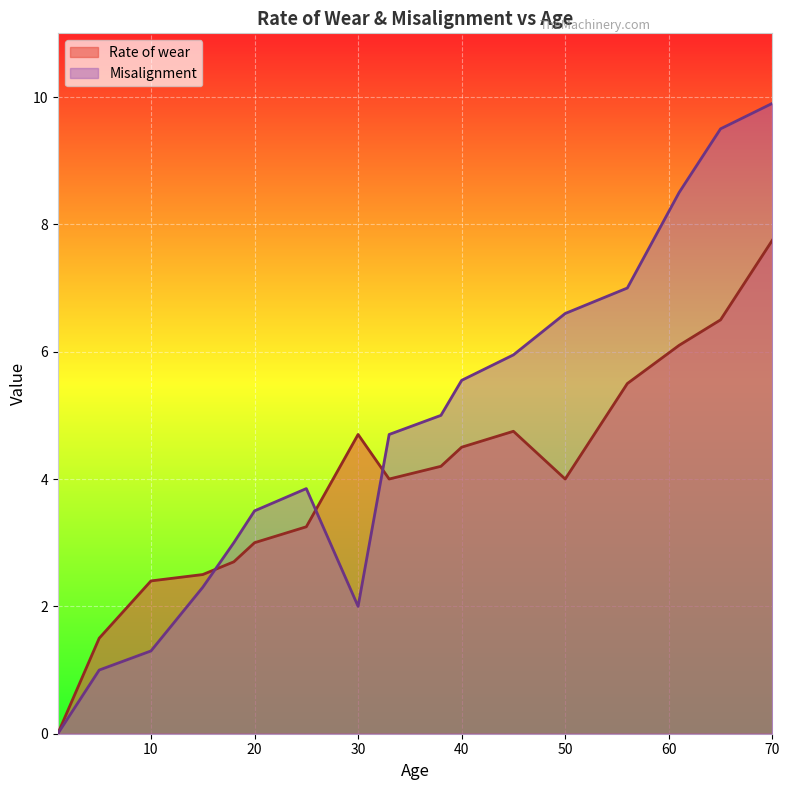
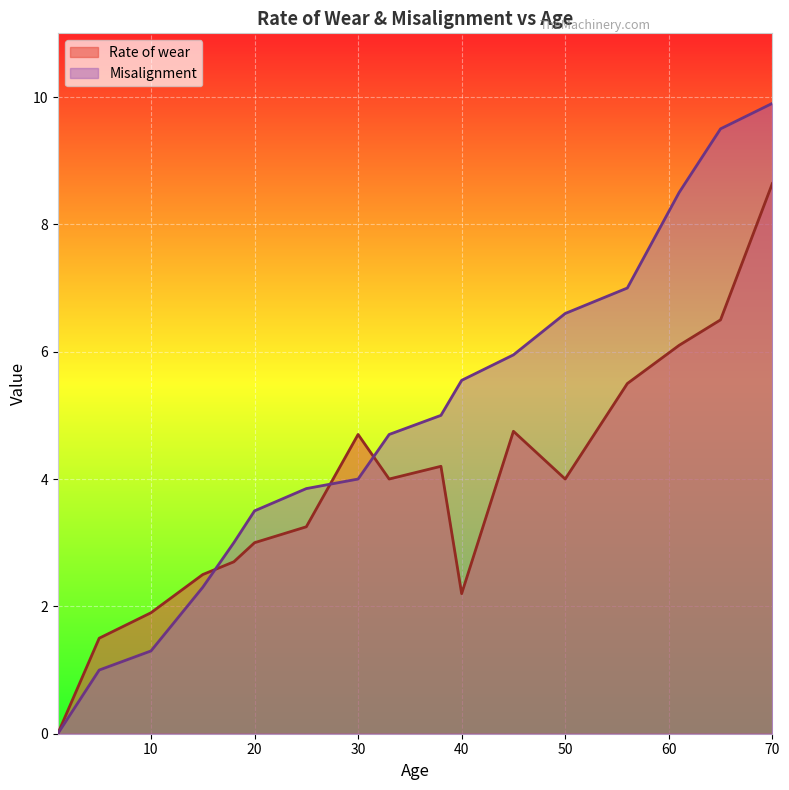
  {
    "Rate of wear": {
-     "10": 2.4,
+     "10": 1.9,
      "20": 3.0,
      "30": 4.7,
-     "40": 4.5,
+     "40": 2.2,
      "50": 4.0,
-     "70": 7.8
+     "70": 8.6
    },
    "Misalignment": {
      "10": 1.3,
      "20": 3.5,
-     "30": 2,
+     "30": 4,
      "40": 5.6,
      "50": 6.6,
      "70": 9.9
    }
  }
